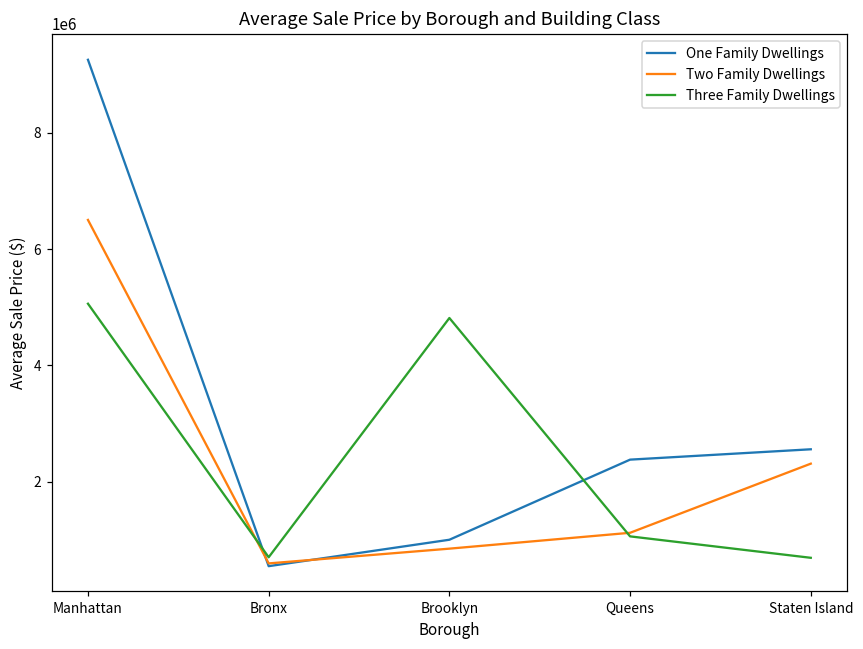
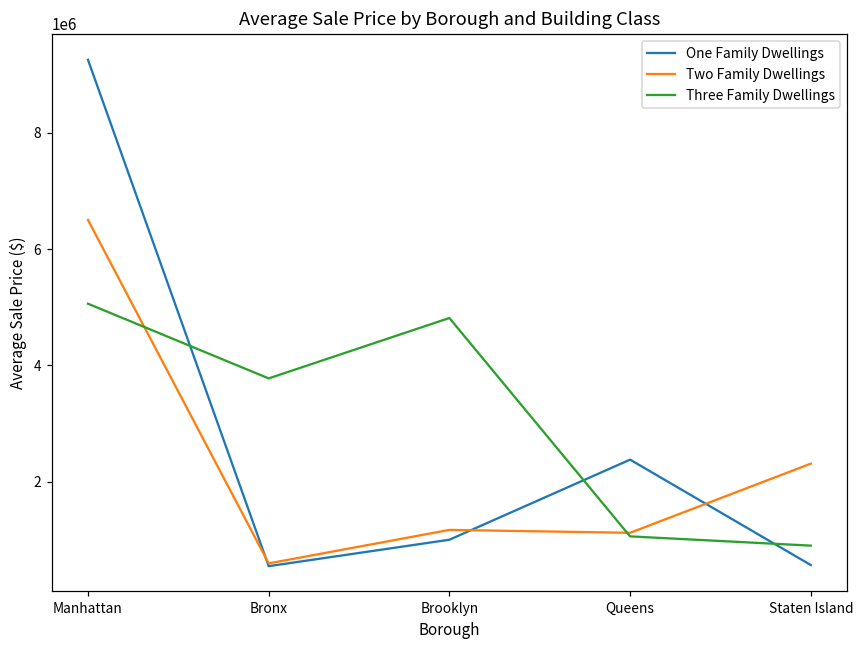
  {
    "One Family Dwellings": {
      "Manhattan": 9300000,
      "Brooklyn": 1000000,
      "Queens": 2400000,
-     "Staten Island": 2600000
+     "Staten Island": 600000
    },
    "Two Family Dwellings": {
      "Manhattan": 6500000,
-     "Brooklyn": 900000,
+     "Brooklyn": 1200000,
      "Queens": 1100000,
      "Staten Island": 2300000
    },
    "Three Family Dwellings": {
      "Manhattan": 5100000,
-     "Bronx": 700000,
+     "Bronx": 3800000,
      "Brooklyn": 4800000,
      "Queens": 1100000,
-     "Staten Island": 700000
+     "Staten Island": 900000
    }
  }
